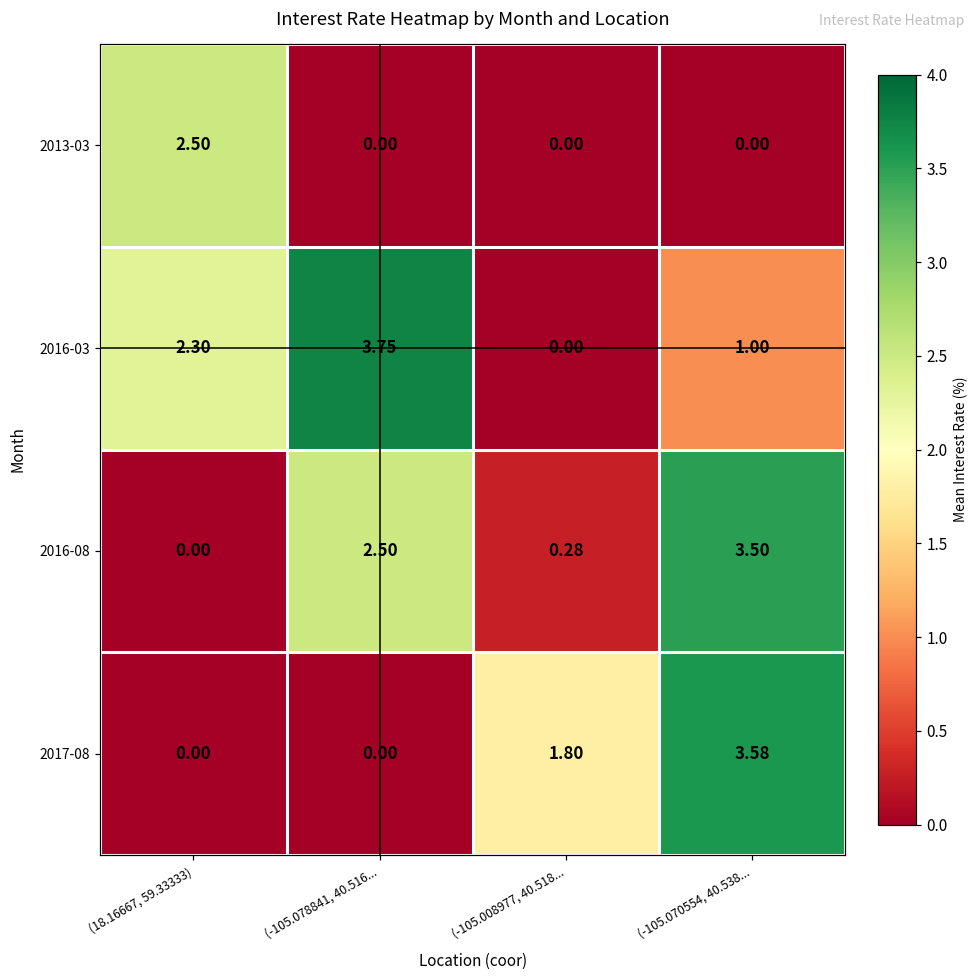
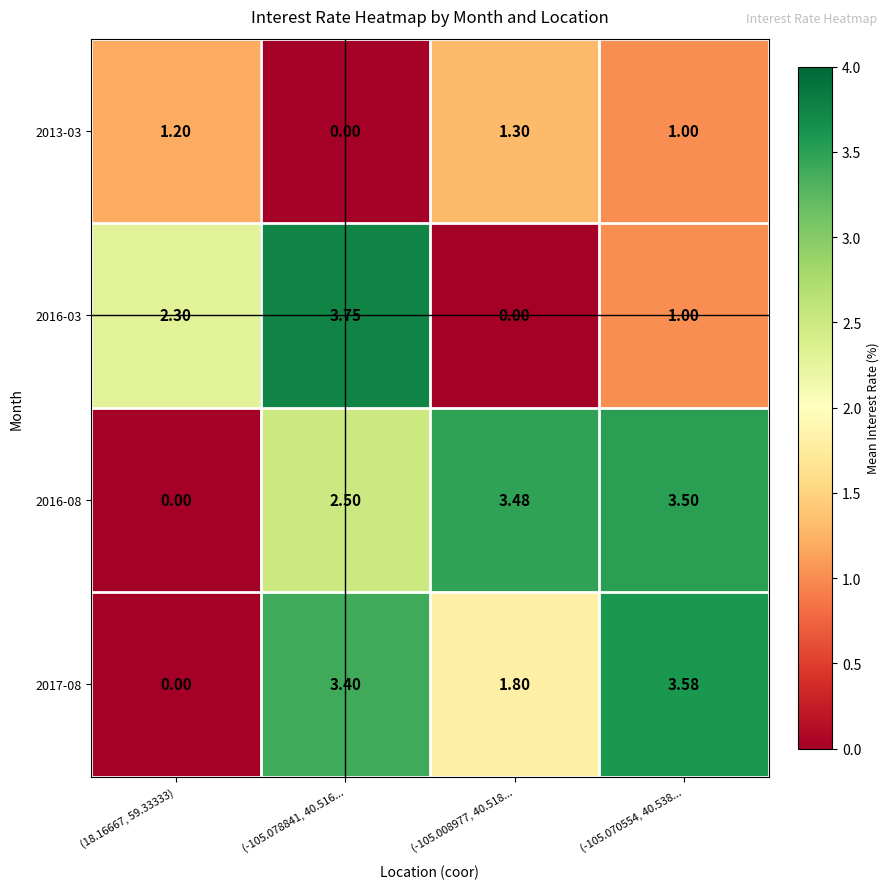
  {
    "2013-03": {
-     "(18.16667, 59.33333)": 2.50,
+     "(18.16667, 59.33333)": 1.20,
      "(-105.078841, 40.516...": 0.00,
-     "(-105.008977, 40.518...": 0.00,
-     "(-105.070554, 40.538...": 0.00
+     "(-105.008977, 40.518...": 1.30,
+     "(-105.070554, 40.538...": 1.00
    },
    "2016-03": {
      "(18.16667, 59.33333)": 2.30,
      "(-105.078841, 40.516...": 3.75,
      "(-105.008977, 40.518...": 0.00,
      "(-105.070554, 40.538...": 1.00
    },
    "2016-08": {
      "(18.16667, 59.33333)": 0.00,
      "(-105.078841, 40.516...": 2.50,
-     "(-105.008977, 40.518...": 0.28,
+     "(-105.008977, 40.518...": 3.48,
      "(-105.070554, 40.538...": 3.50
    },
    "2017-08": {
      "(18.16667, 59.33333)": 0.00,
-     "(-105.078841, 40.516...": 0.00,
+     "(-105.078841, 40.516...": 3.40,
      "(-105.008977, 40.518...": 1.80,
      "(-105.070554, 40.538...": 3.58
    }
  }
